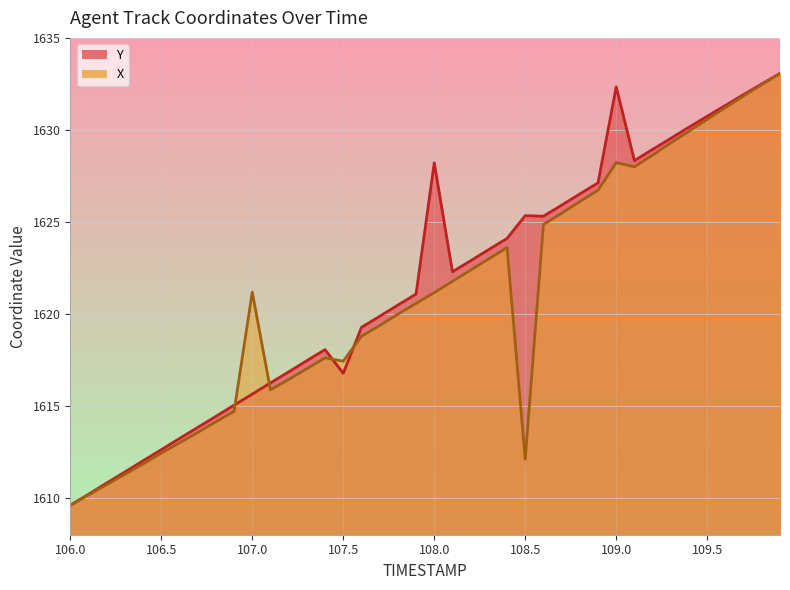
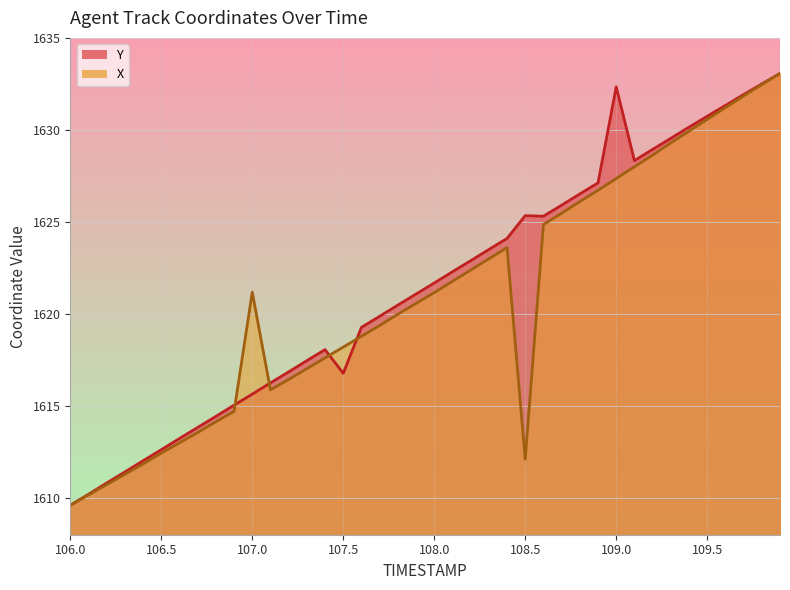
  {
    "Y": {
      "106.5": 1612.6,
      "107.0": 1615.6,
      "107.5": 1616.8,
-     "108.0": 1628.2,
+     "108.0": 1621.7,
      "108.5": 1625.3,
      "109.0": 1632.3,
      "109.5": 1630.7
    },
    "X": {
      "106.5": 1612.4,
      "107.0": 1621.2,
-     "107.5": 1617.4,
+     "107.5": 1618.2,
      "108.0": 1621.2,
      "108.5": 1612.1,
-     "109.0": 1628.2,
+     "109.0": 1627.4,
      "109.5": 1630.6
    }
  }
